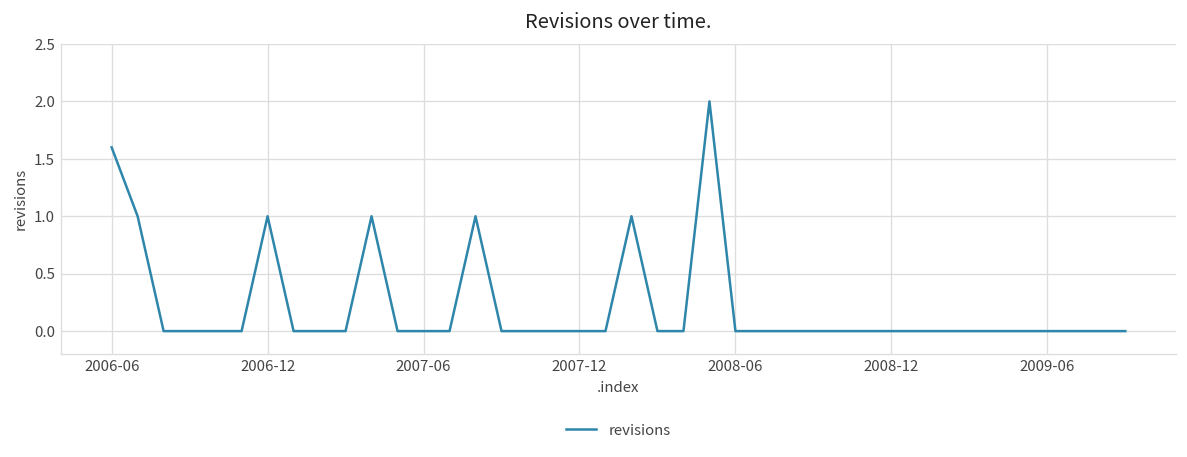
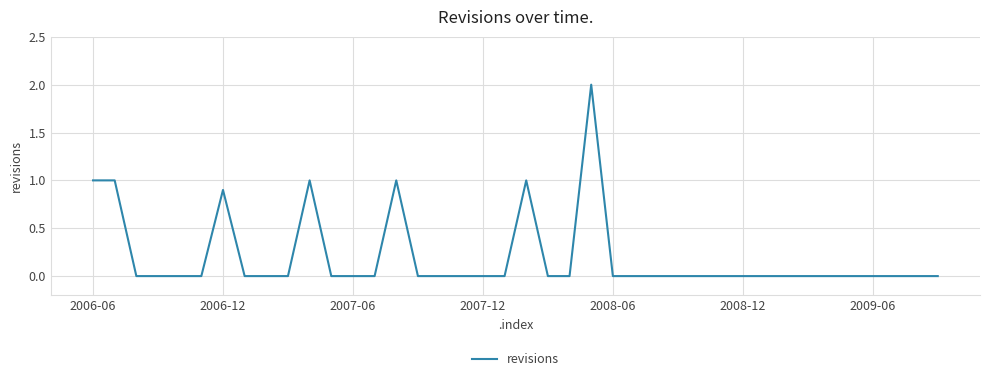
  {
-   "2006-06": 1.6,
-   "2006-12": 1.0,
+   "2006-06": 1.0,
+   "2006-12": 0.9,
    "2007-06": 0.0,
    "2007-12": 0.0,
    "2008-06": 0.0,
    "2008-12": 0.0,
    "2009-06": 0.0
  }
